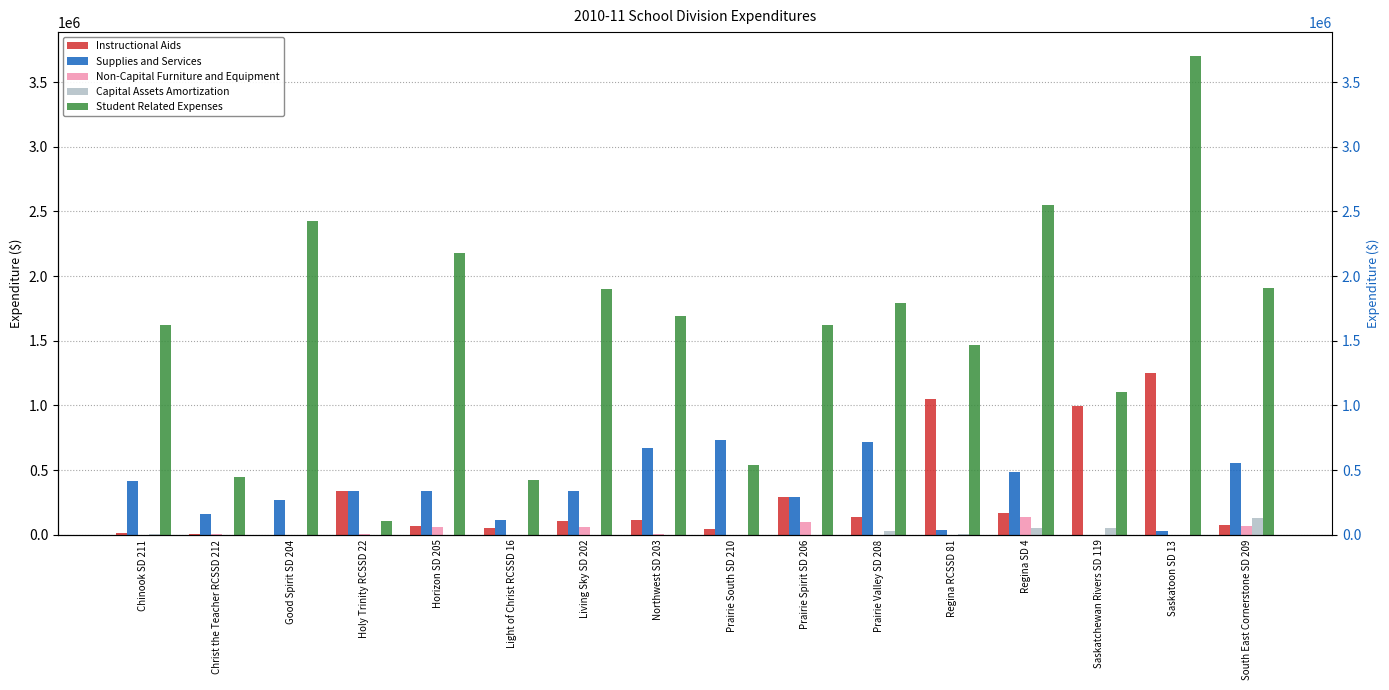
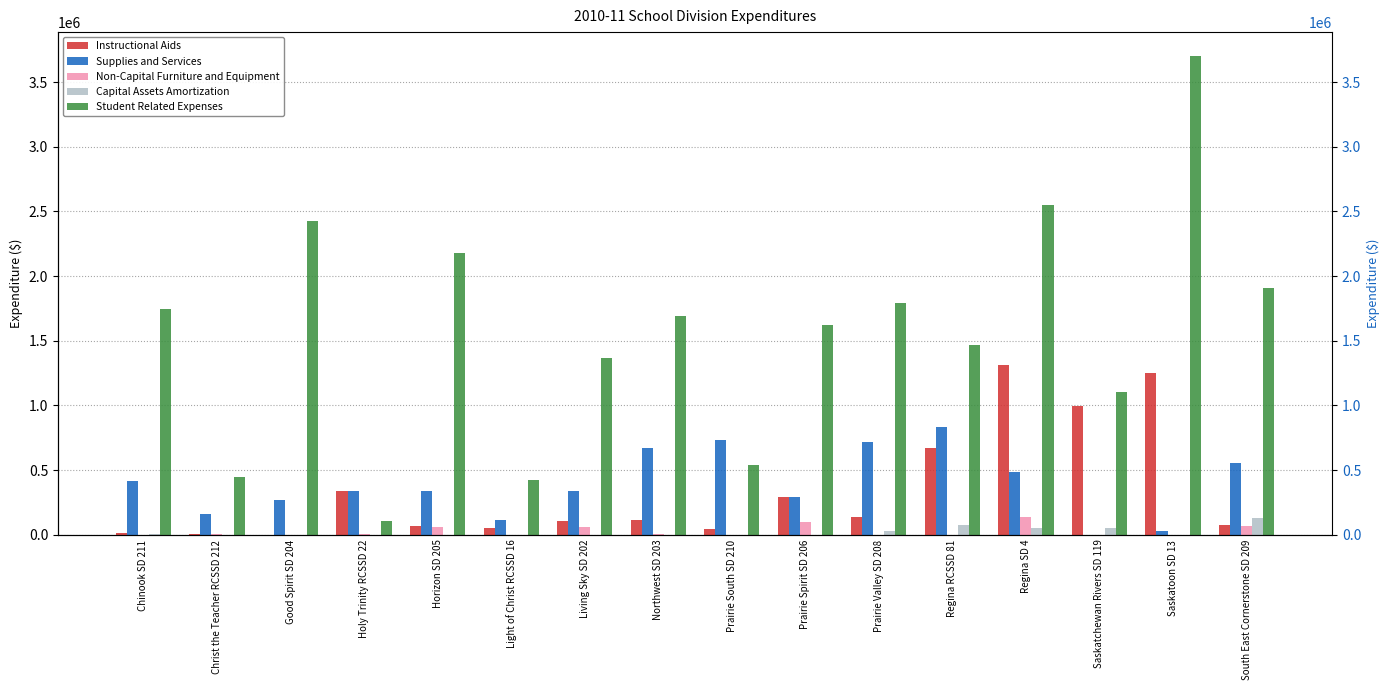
  {
    "Instructional Aids": {
      "Good Spirit SD 204": 0,
      "Holy Trinity RCSSD 22": 340000,
      "Horizon SD 205": 70000,
      "Light of Christ RCSSD 16": 50000,
      "Living Sky SD 202": 110000,
      "Northwest SD 203": 120000,
      "Prairie South SD 210": 40000,
      "Prairie Spirit SD 206": 290000,
      "Prairie Valley SD 208": 140000,
-     "Regina RCSSD 81": 1050000,
-     "Regina SD 4": 170000,
+     "Regina RCSSD 81": 670000,
+     "Regina SD 4": 1310000,
      "Saskatchewan Rivers SD 119": 990000,
      "Saskatoon SD 13": 1250000,
      "South East Cornerstone SD 209": 80000
    },
    "Supplies and Services": {
      "Chinook SD 211": 410000,
      "Christ the Teacher RCSSD 212": 160000,
      "Good Spirit SD 204": 270000,
      "Holy Trinity RCSSD 22": 340000,
      "Horizon SD 205": 340000,
      "Light of Christ RCSSD 16": 120000,
      "Living Sky SD 202": 340000,
      "Northwest SD 203": 670000,
      "Prairie South SD 210": 730000,
      "Prairie Spirit SD 206": 290000,
      "Prairie Valley SD 208": 720000,
-     "Regina RCSSD 81": 40000,
+     "Regina RCSSD 81": 830000,
      "Regina SD 4": 480000,
      "Saskatchewan Rivers SD 119": 0,
      "Saskatoon SD 13": 30000,
      "South East Cornerstone SD 209": 560000
    },
    "Non-Capital Furniture and Equipment": {
      "Chinook SD 211": 0,
      "Good Spirit SD 204": 0,
      "Horizon SD 205": 60000,
      "Light of Christ RCSSD 16": 0,
      "Living Sky SD 202": 60000,
      "Prairie South SD 210": 0,
      "Prairie Spirit SD 206": 100000,
      "Prairie Valley SD 208": 0,
      "Regina RCSSD 81": 0,
      "Regina SD 4": 140000,
      "Saskatchewan Rivers SD 119": 0,
      "Saskatoon SD 13": 0,
      "South East Cornerstone SD 209": 70000
    },
    "Capital Assets Amortization": {
      "Christ the Teacher RCSSD 212": 0,
      "Good Spirit SD 204": 0,
      "Holy Trinity RCSSD 22": 0,
      "Horizon SD 205": 0,
      "Light of Christ RCSSD 16": 0,
      "Living Sky SD 202": 0,
      "Northwest SD 203": 0,
      "Prairie South SD 210": 0,
      "Prairie Spirit SD 206": 0,
      "Prairie Valley SD 208": 30000,
-     "Regina RCSSD 81": 10000,
+     "Regina RCSSD 81": 80000,
      "Regina SD 4": 50000,
      "Saskatchewan Rivers SD 119": 50000,
      "Saskatoon SD 13": 0,
      "South East Cornerstone SD 209": 130000
    },
    "Student Related Expenses": {
-     "Chinook SD 211": 1620000,
+     "Chinook SD 211": 1740000,
      "Christ the Teacher RCSSD 212": 450000,
      "Good Spirit SD 204": 2430000,
      "Holy Trinity RCSSD 22": 110000,
      "Horizon SD 205": 2180000,
      "Light of Christ RCSSD 16": 420000,
-     "Living Sky SD 202": 1900000,
+     "Living Sky SD 202": 1360000,
      "Northwest SD 203": 1690000,
      "Prairie South SD 210": 540000,
      "Prairie Spirit SD 206": 1620000,
      "Prairie Valley SD 208": 1790000,
      "Regina RCSSD 81": 1460000,
      "Regina SD 4": 2550000,
      "Saskatchewan Rivers SD 119": 1100000,
      "Saskatoon SD 13": 3700000,
      "South East Cornerstone SD 209": 1910000
    }
  }
